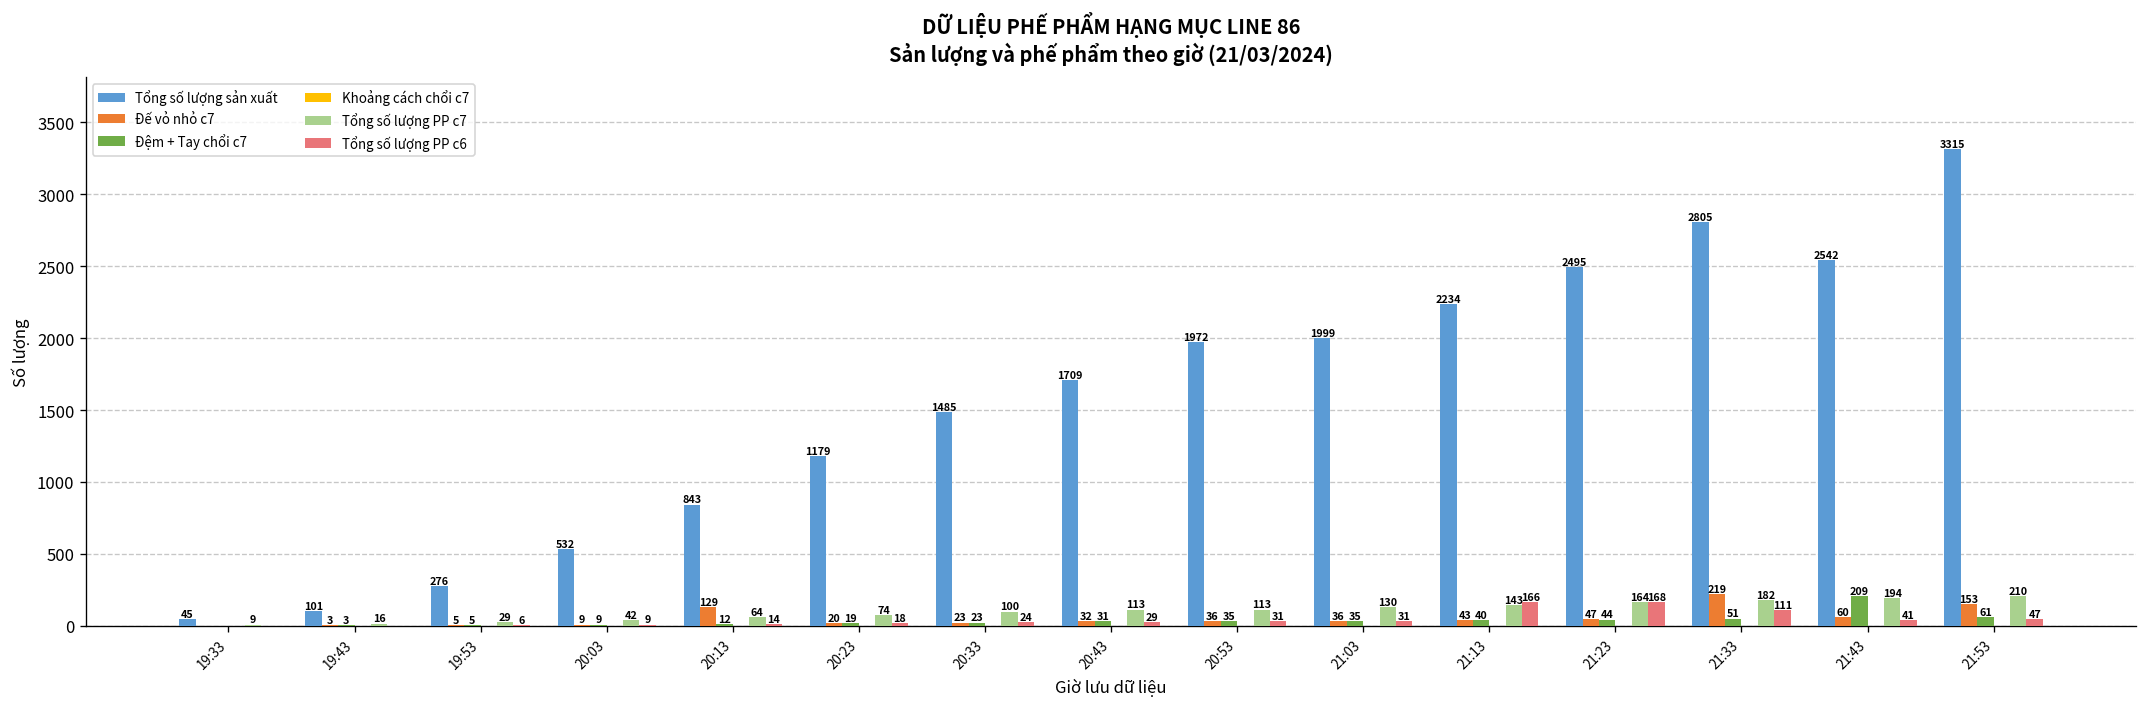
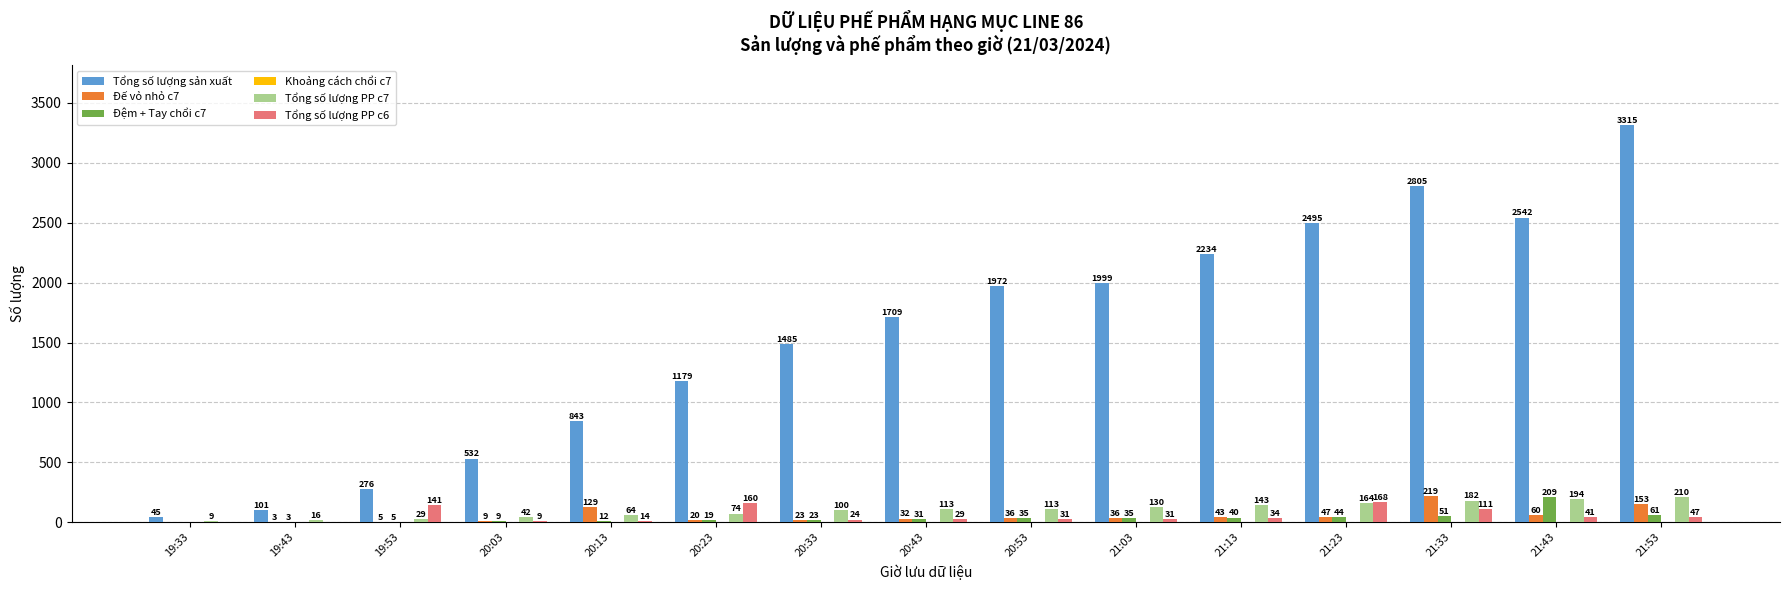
  {
    "Tổng số lượng sản xuất": {
      "19:33": 45,
      "19:43": 101,
      "19:53": 276,
      "20:03": 532,
      "20:13": 843,
      "20:23": 1179,
      "20:33": 1485,
      "20:43": 1709,
      "20:53": 1972,
      "21:03": 1999,
      "21:13": 2234,
      "21:23": 2495,
      "21:33": 2805,
      "21:43": 2542,
      "21:53": 3315
    },
    "Đế vỏ nhỏ c7": {
      "19:43": 3,
      "19:53": 5,
      "20:03": 9,
      "20:13": 129,
      "20:23": 20,
      "20:33": 23,
      "20:43": 32,
      "20:53": 36,
      "21:03": 36,
      "21:13": 43,
      "21:23": 47,
      "21:33": 219,
      "21:43": 60,
      "21:53": 153
    },
    "Đệm + Tay chổi c7": {
      "19:43": 3,
      "19:53": 5,
      "20:03": 9,
      "20:13": 12,
      "20:23": 19,
      "20:33": 23,
      "20:43": 31,
      "20:53": 35,
      "21:03": 35,
      "21:13": 40,
      "21:23": 44,
      "21:33": 51,
      "21:43": 209,
      "21:53": 61
    },
    "Khoảng cách chổi c7": {
      "19:33": 0,
      "19:43": 0,
      "19:53": 0,
      "20:03": 0,
      "20:13": 0,
      "20:23": 0,
      "20:33": 0,
      "20:43": 0,
      "20:53": 0,
      "21:03": 0,
      "21:13": 0,
      "21:23": 0,
      "21:33": 0,
      "21:43": 0,
      "21:53": 0
    },
    "Tổng số lượng PP c7": {
      "19:33": 9,
      "19:43": 16,
      "19:53": 29,
      "20:03": 42,
      "20:13": 64,
      "20:23": 74,
      "20:33": 100,
      "20:43": 113,
      "20:53": 113,
      "21:03": 130,
      "21:13": 143,
      "21:23": 164,
      "21:33": 182,
      "21:43": 194,
      "21:53": 210
    },
    "Tổng số lượng PP c6": {
-     "19:53": 6,
+     "19:53": 141,
      "20:03": 9,
      "20:13": 14,
-     "20:23": 18,
+     "20:23": 160,
      "20:33": 24,
      "20:43": 29,
      "20:53": 31,
      "21:03": 31,
-     "21:13": 166,
+     "21:13": 34,
      "21:23": 168,
      "21:33": 111,
      "21:43": 41,
      "21:53": 47
    }
  }
